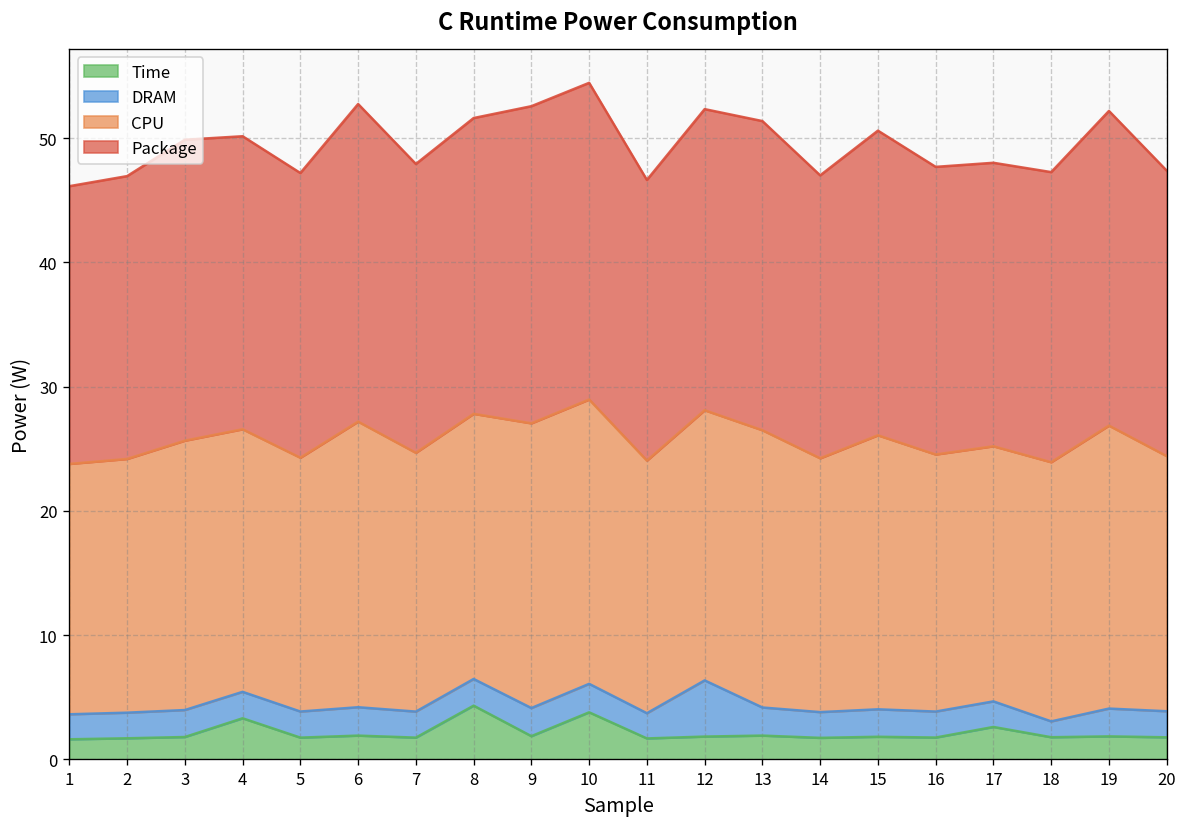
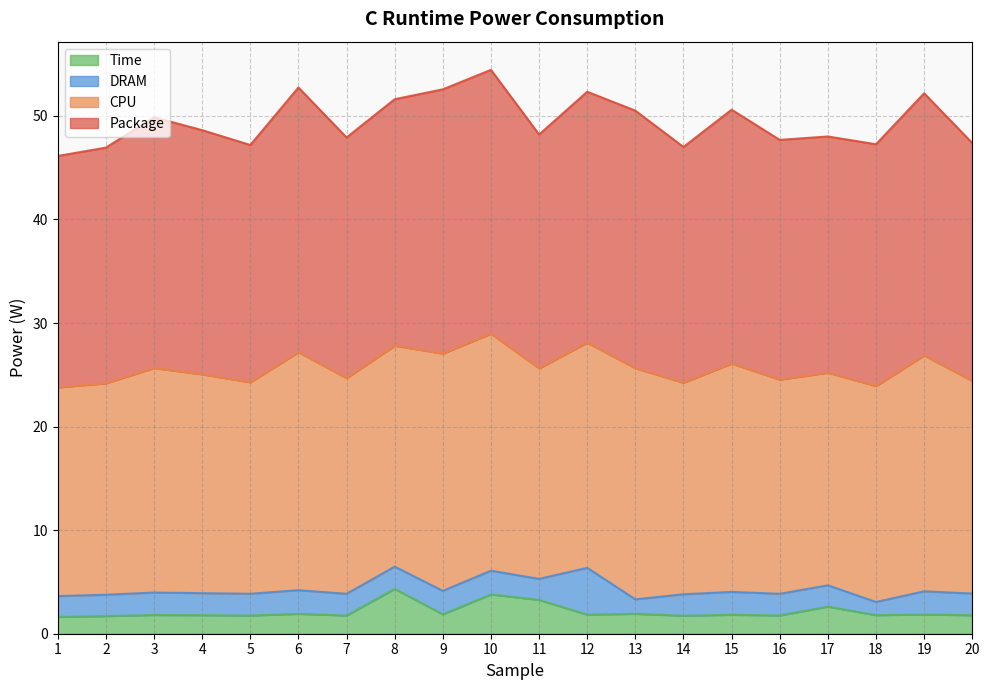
  {
    "Time": {
      "1": 1.6,
      "2": 1.7,
      "3": 1.8,
-     "4": 3.3,
+     "4": 1.8,
      "5": 1.8,
      "6": 1.9,
      "7": 1.8,
      "8": 4.3,
      "9": 1.9,
      "10": 3.8,
-     "11": 1.7,
+     "11": 3.3,
      "12": 1.8,
      "13": 1.9,
      "14": 1.7,
      "15": 1.8,
      "16": 1.8,
      "17": 2.6,
      "18": 1.8,
      "19": 1.9,
      "20": 1.8
    },
    "DRAM": {
      "1": 2.0,
      "2": 2.1,
      "3": 2.2,
      "4": 2.1,
      "5": 2.1,
      "6": 2.3,
      "7": 2.1,
      "8": 2.1,
      "9": 2.3,
      "10": 2.3,
      "11": 2.0,
      "12": 4.5,
-     "13": 2.3,
+     "13": 1.4,
      "14": 2.1,
      "15": 2.2,
      "16": 2.1,
      "17": 2.1,
      "18": 1.3,
      "19": 2.2,
      "20": 2.1
    }
  }
